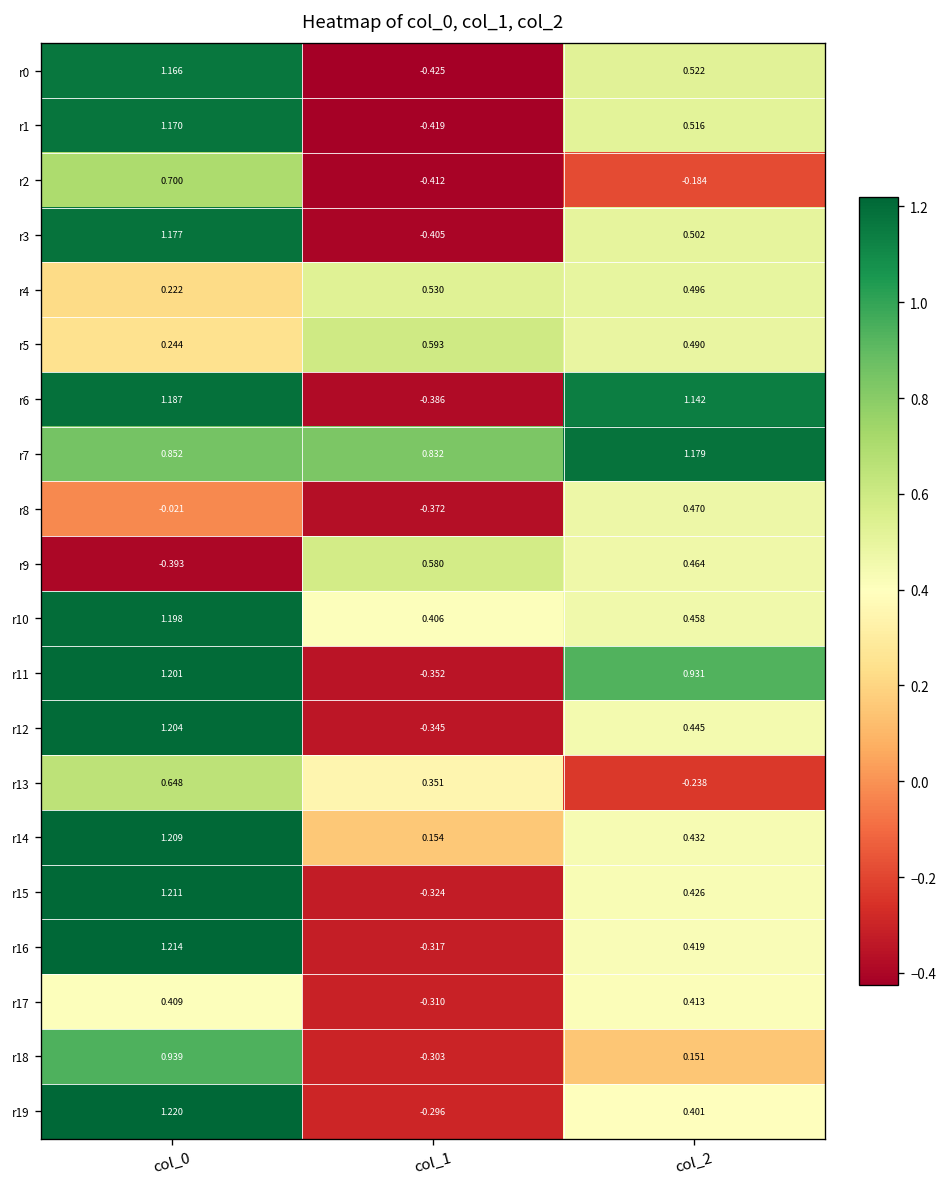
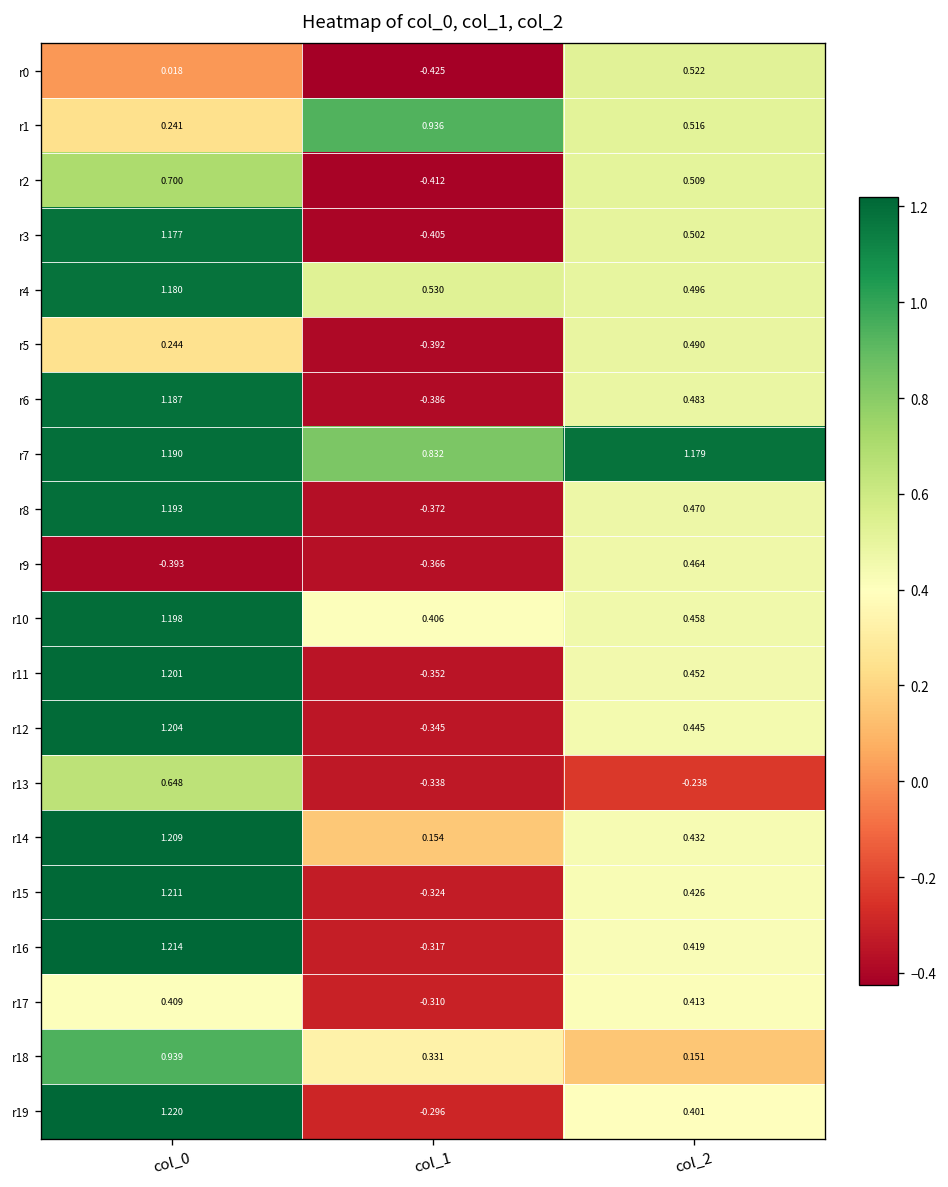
  {
    "r0": {
-     "col_0": 1.166,
+     "col_0": 0.018,
      "col_1": -0.425,
      "col_2": 0.522
    },
    "r1": {
-     "col_0": 1.170,
-     "col_1": -0.419,
+     "col_0": 0.241,
+     "col_1": 0.936,
      "col_2": 0.516
    },
    "r2": {
      "col_0": 0.700,
      "col_1": -0.412,
-     "col_2": -0.184
+     "col_2": 0.509
    },
    "r3": {
      "col_0": 1.177,
      "col_1": -0.405,
      "col_2": 0.502
    },
    "r4": {
-     "col_0": 0.222,
+     "col_0": 1.180,
      "col_1": 0.530,
      "col_2": 0.496
    },
    "r5": {
      "col_0": 0.244,
-     "col_1": 0.593,
+     "col_1": -0.392,
      "col_2": 0.490
    },
    "r6": {
      "col_0": 1.187,
      "col_1": -0.386,
-     "col_2": 1.142
+     "col_2": 0.483
    },
    "r7": {
-     "col_0": 0.852,
+     "col_0": 1.190,
      "col_1": 0.832,
      "col_2": 1.179
    },
    "r8": {
-     "col_0": -0.021,
+     "col_0": 1.193,
      "col_1": -0.372,
      "col_2": 0.470
    },
    "r9": {
      "col_0": -0.393,
-     "col_1": 0.580,
+     "col_1": -0.366,
      "col_2": 0.464
    },
    "r10": {
      "col_0": 1.198,
      "col_1": 0.406,
      "col_2": 0.458
    },
    "r11": {
      "col_0": 1.201,
      "col_1": -0.352,
-     "col_2": 0.931
+     "col_2": 0.452
    },
    "r12": {
      "col_0": 1.204,
      "col_1": -0.345,
      "col_2": 0.445
    },
    "r13": {
      "col_0": 0.648,
-     "col_1": 0.351,
+     "col_1": -0.338,
      "col_2": -0.238
    },
    "r14": {
      "col_0": 1.209,
      "col_1": 0.154,
      "col_2": 0.432
    },
    "r15": {
      "col_0": 1.211,
      "col_1": -0.324,
      "col_2": 0.426
    },
    "r16": {
      "col_0": 1.214,
      "col_1": -0.317,
      "col_2": 0.419
    },
    "r17": {
      "col_0": 0.409,
      "col_1": -0.310,
      "col_2": 0.413
    },
    "r18": {
      "col_0": 0.939,
-     "col_1": -0.303,
+     "col_1": 0.331,
      "col_2": 0.151
    },
    "r19": {
      "col_0": 1.220,
      "col_1": -0.296,
      "col_2": 0.401
    }
  }
